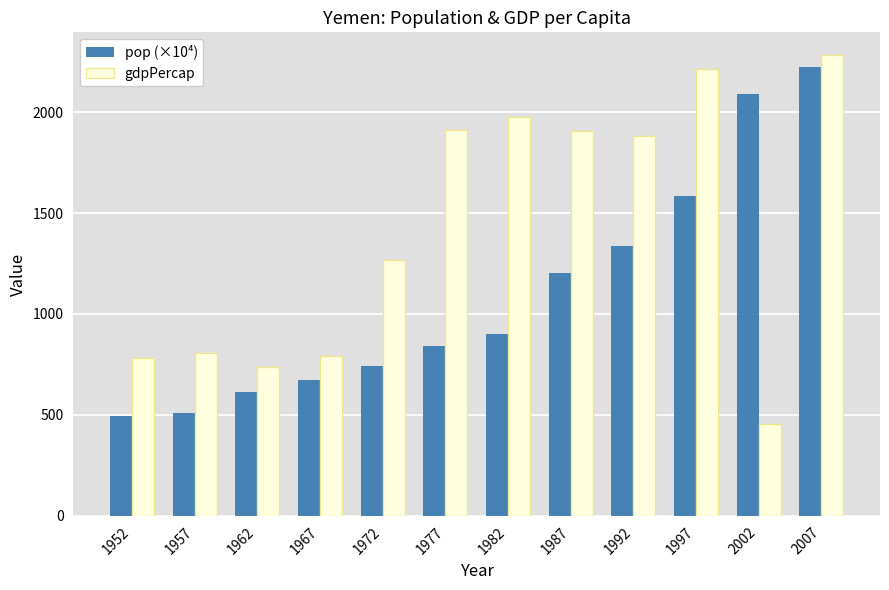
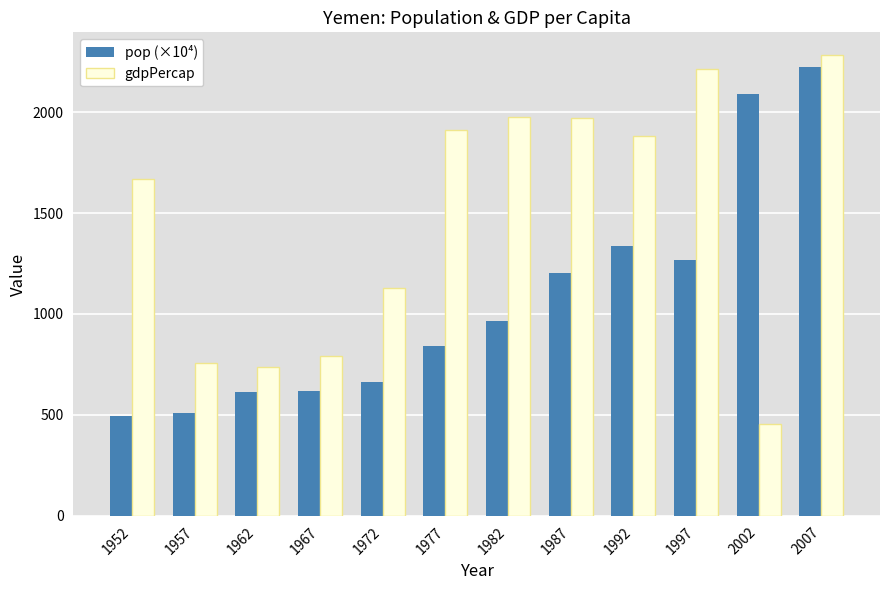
  {
    "pop (×10⁴)": {
      "1952": 500,
      "1957": 510,
      "1962": 610,
-     "1967": 670,
-     "1972": 740,
+     "1967": 620,
+     "1972": 660,
      "1977": 840,
-     "1982": 900,
+     "1982": 970,
      "1987": 1200,
      "1992": 1340,
-     "1997": 1580,
+     "1997": 1270,
      "2002": 2090,
      "2007": 2220
    },
    "gdpPercap": {
-     "1952": 780,
-     "1957": 800,
+     "1952": 1670,
+     "1957": 760,
      "1962": 740,
      "1967": 790,
-     "1972": 1270,
+     "1972": 1130,
      "1977": 1910,
      "1982": 1980,
-     "1987": 1910,
+     "1987": 1970,
      "1992": 1880,
      "1997": 2210,
      "2002": 460,
      "2007": 2280
    }
  }
